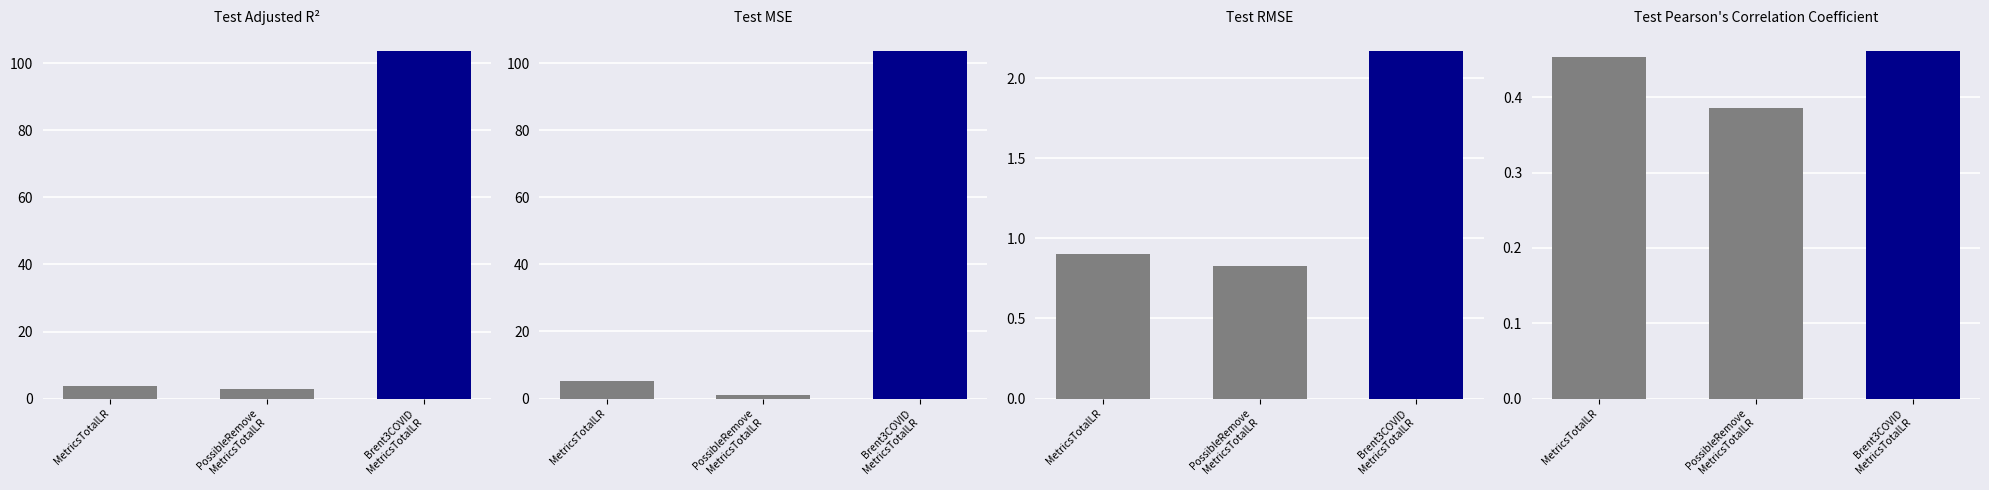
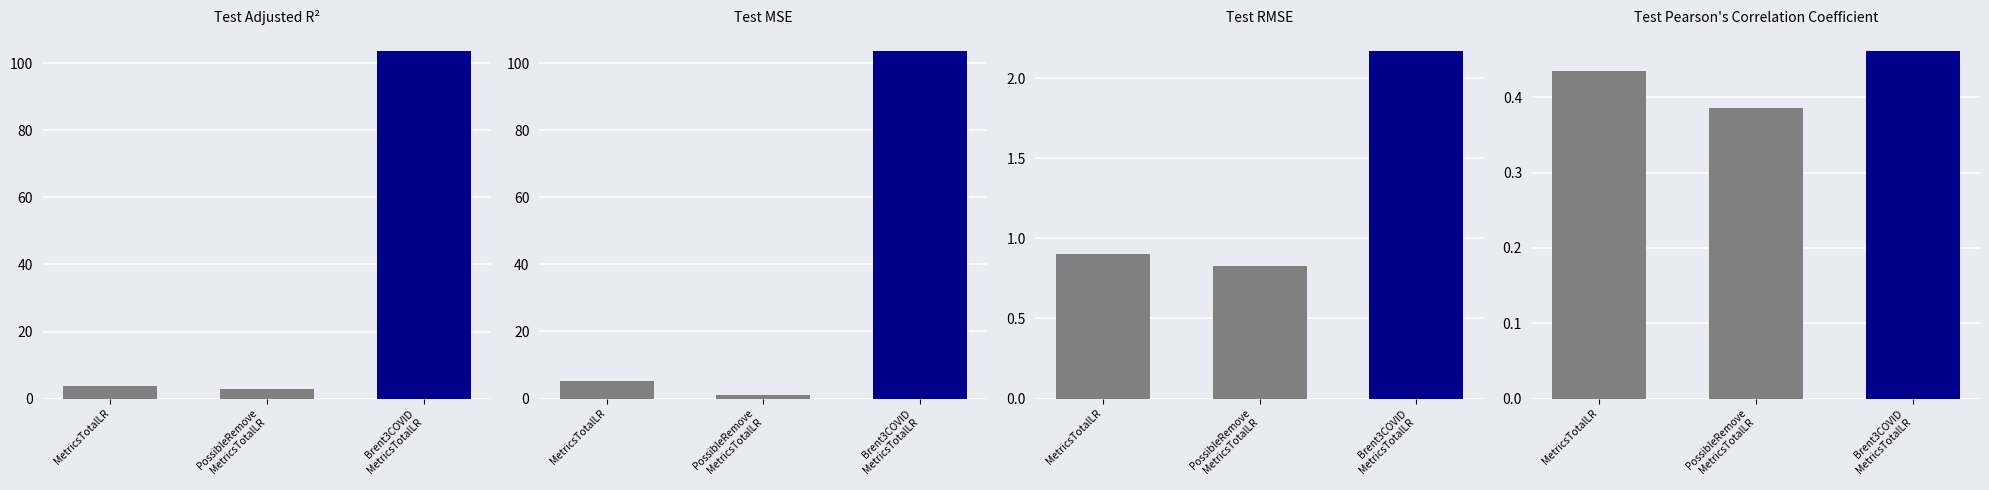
  {
    "Test Adjusted R²": {
      "MetricsTotalLR": 4,
      "PossibleRemove MetricsTotalLR": 3,
      "Brent3COVID MetricsTotalLR": 104
    },
    "Test MSE": {
      "MetricsTotalLR": 5,
      "PossibleRemove MetricsTotalLR": 1,
      "Brent3COVID MetricsTotalLR": 104
    },
    "Test RMSE": {
      "MetricsTotalLR": 0.90,
      "PossibleRemove MetricsTotalLR": 0.83,
      "Brent3COVID MetricsTotalLR": 2.17
    },
    "Test Pearson's Correlation Coefficient": {
-     "MetricsTotalLR": 0.45,
+     "MetricsTotalLR": 0.44,
      "PossibleRemove MetricsTotalLR": 0.39,
      "Brent3COVID MetricsTotalLR": 0.46
    }
  }
